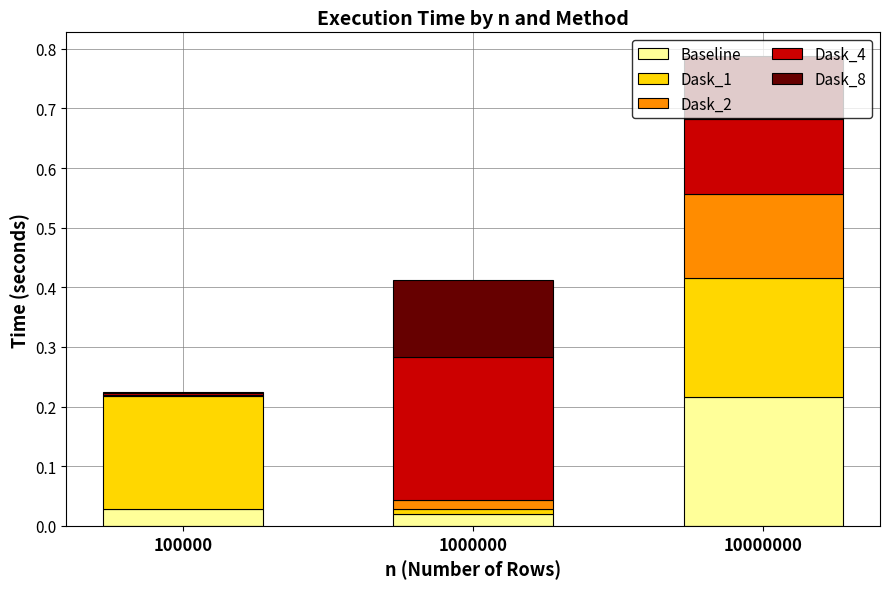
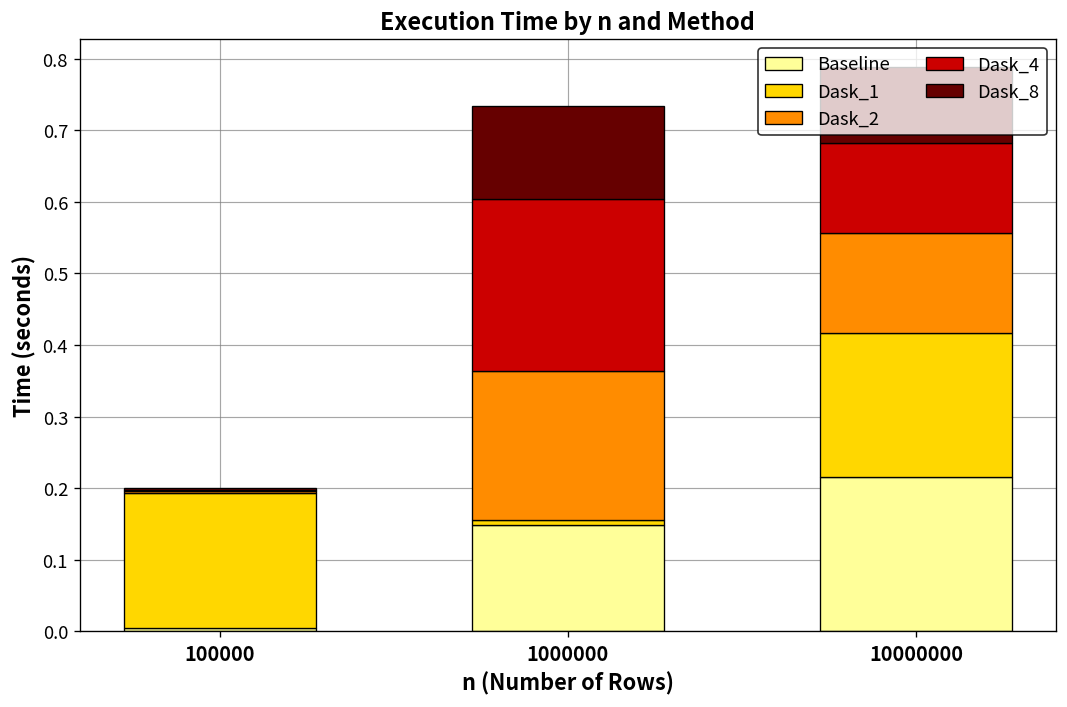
  {
    "Baseline": {
-     "100000": 0.03,
-     "1000000": 0.02,
+     "100000": 0.00,
+     "1000000": 0.15,
      "10000000": 0.22
    },
    "Dask_1": {
      "100000": 0.19,
      "1000000": 0.01,
      "10000000": 0.20
    },
    "Dask_2": {
-     "1000000": 0.02,
+     "1000000": 0.21,
      "10000000": 0.14
    },
    "Dask_4": {
      "1000000": 0.24,
      "10000000": 0.13
    },
    "Dask_8": {
      "1000000": 0.13
    }
  }
